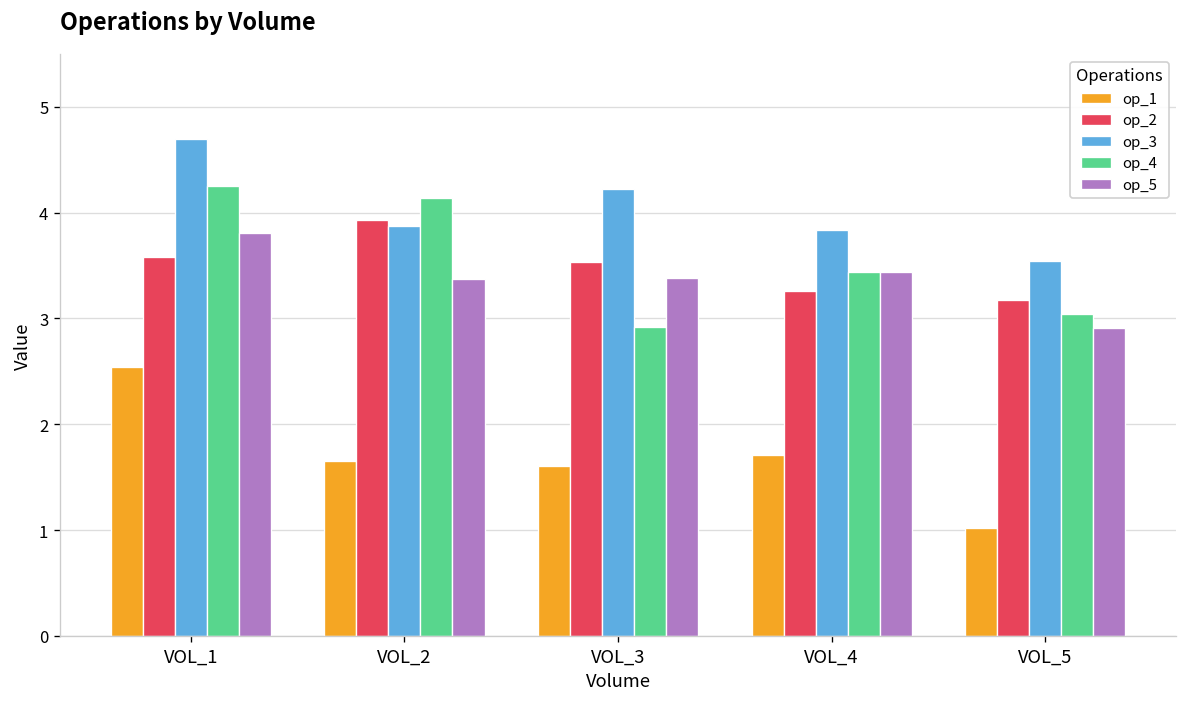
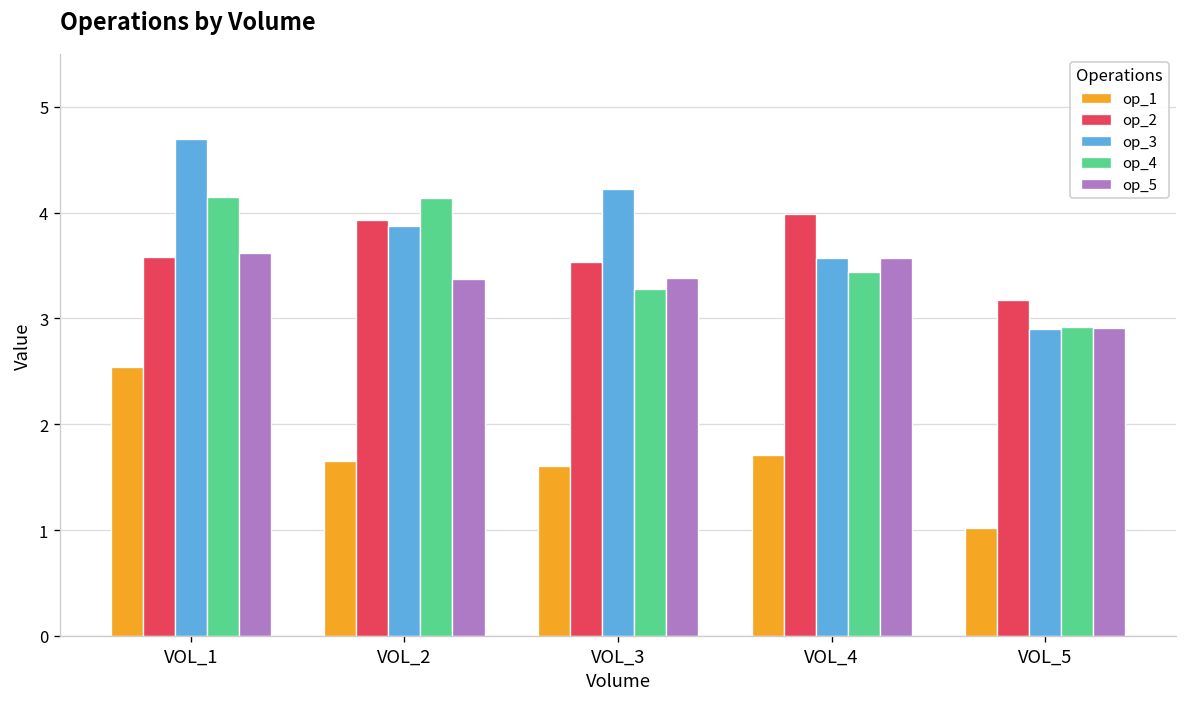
  {
    "op_1": {
      "VOL_1": 2.5,
      "VOL_2": 1.7,
      "VOL_3": 1.6,
      "VOL_4": 1.7,
      "VOL_5": 1.0
    },
    "op_2": {
      "VOL_1": 3.6,
      "VOL_2": 3.9,
      "VOL_3": 3.5,
-     "VOL_4": 3.3,
+     "VOL_4": 4.0,
      "VOL_5": 3.2
    },
    "op_3": {
      "VOL_1": 4.7,
      "VOL_2": 3.9,
      "VOL_3": 4.2,
-     "VOL_4": 3.8,
-     "VOL_5": 3.5
+     "VOL_4": 3.6,
+     "VOL_5": 2.9
    },
    "op_4": {
-     "VOL_1": 4.2,
+     "VOL_1": 4.1,
      "VOL_2": 4.1,
-     "VOL_3": 2.9,
+     "VOL_3": 3.3,
      "VOL_4": 3.4,
-     "VOL_5": 3.0
+     "VOL_5": 2.9
    },
    "op_5": {
-     "VOL_1": 3.8,
+     "VOL_1": 3.6,
      "VOL_2": 3.4,
      "VOL_3": 3.4,
-     "VOL_4": 3.4,
+     "VOL_4": 3.6,
      "VOL_5": 2.9
    }
  }
